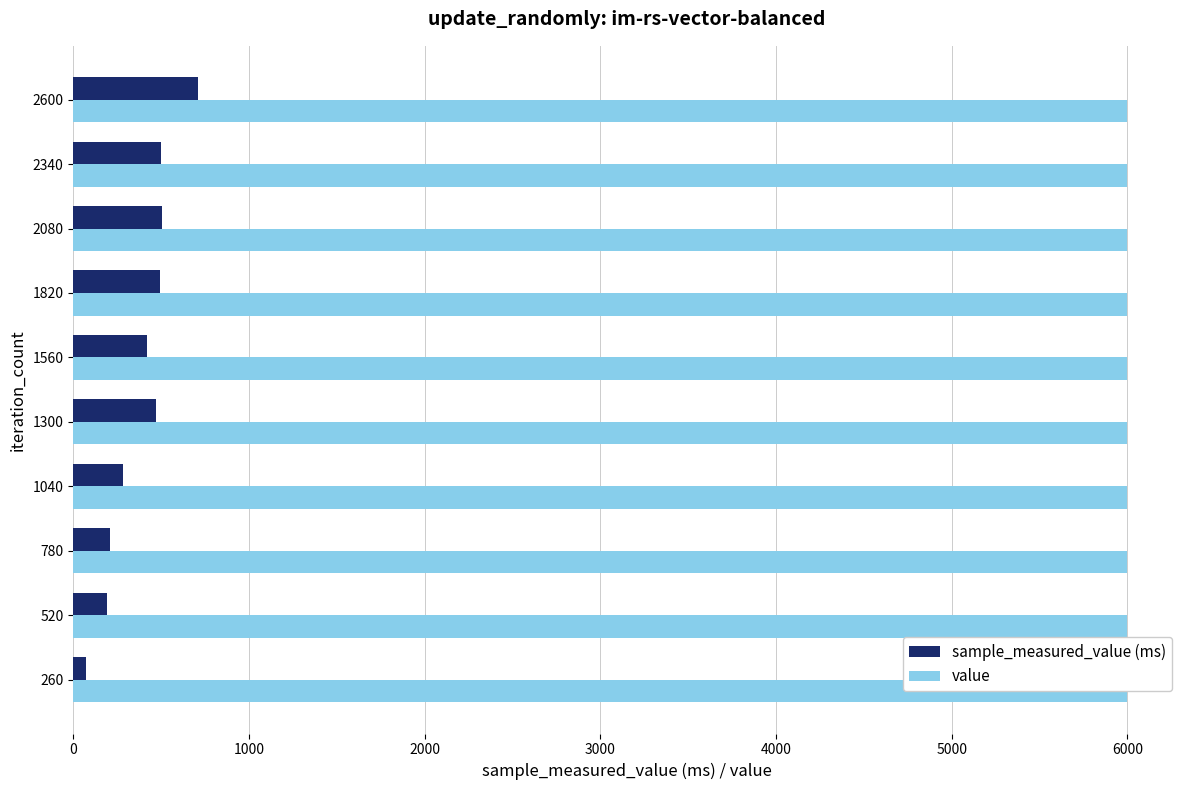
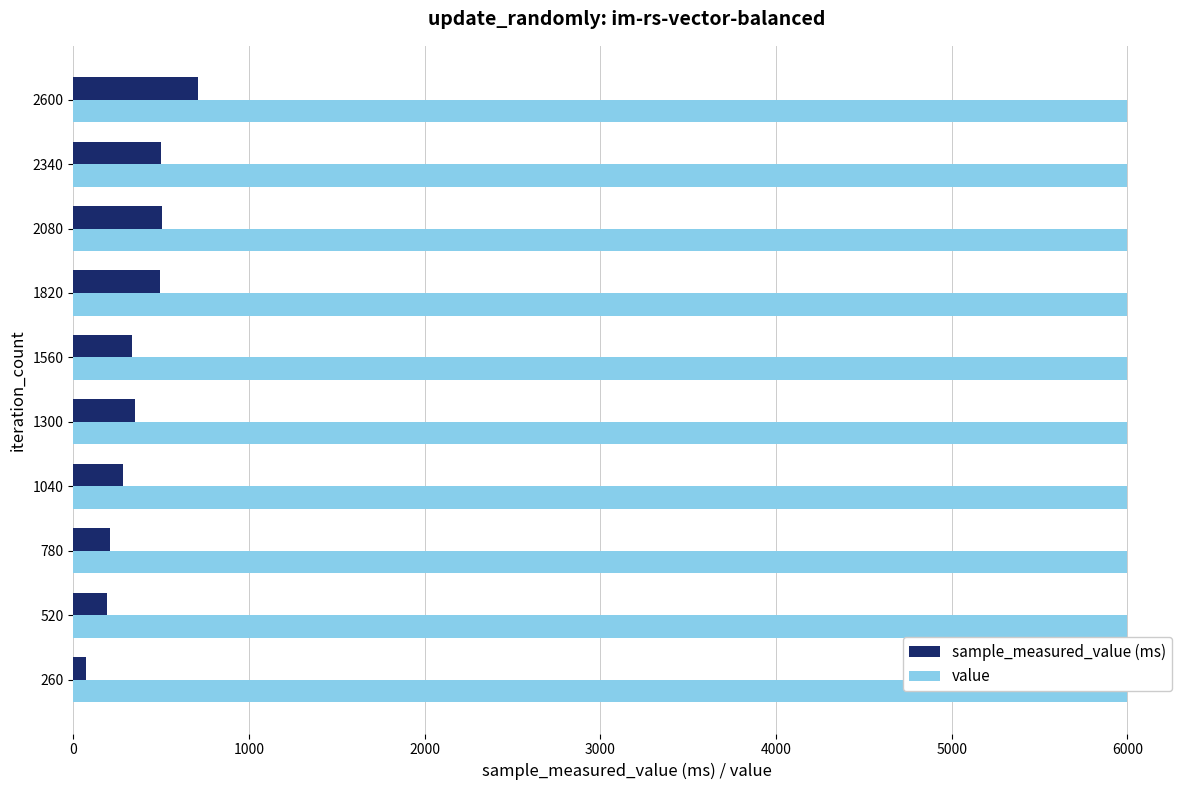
  {
    "sample_measured_value (ms)": {
      "2600": 710,
      "2340": 500,
      "2080": 500,
      "1820": 490,
-     "1560": 420,
-     "1300": 470,
+     "1560": 330,
+     "1300": 350,
      "1040": 280,
      "780": 210,
      "520": 190,
      "260": 70
    },
    "value": {
      "2600": 6000,
      "2340": 6000,
      "2080": 6000,
      "1820": 6000,
      "1560": 6000,
      "1300": 6000,
      "1040": 6000,
      "780": 6000,
      "520": 6000
    }
  }
